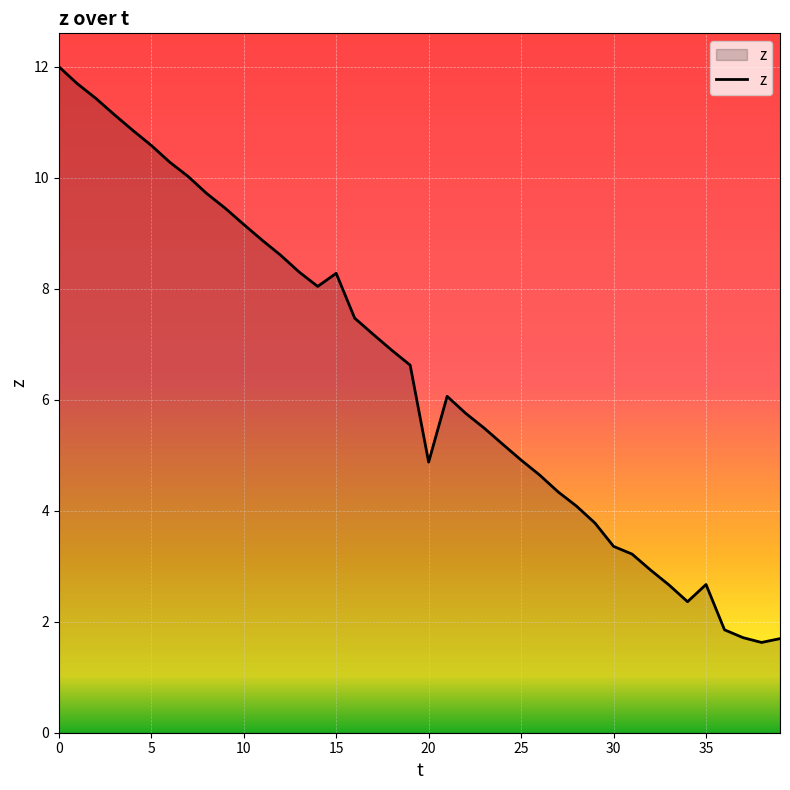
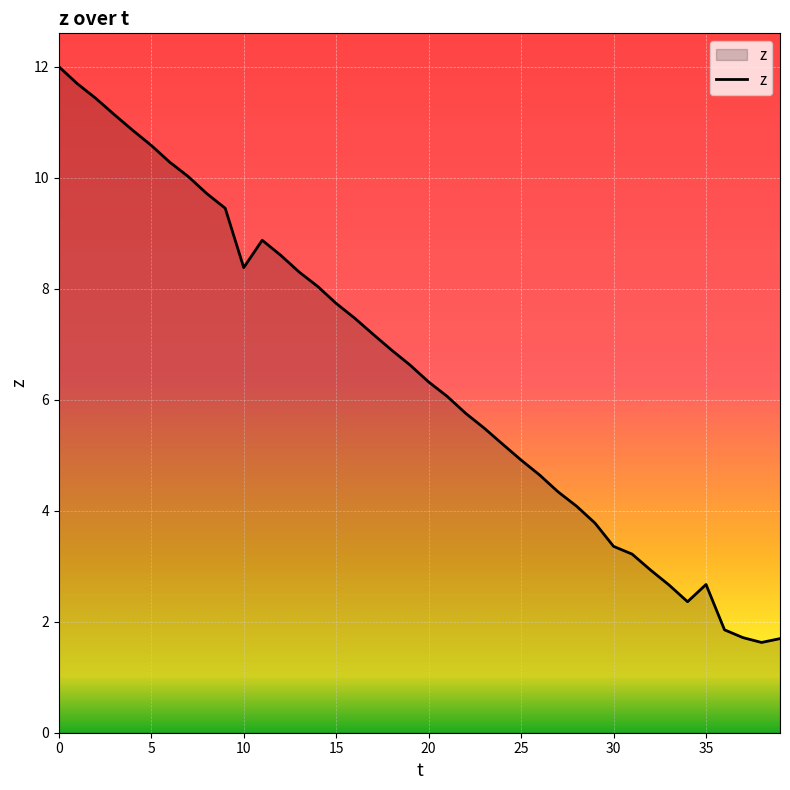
  {
    "0": 12.0,
    "5": 10.6,
-   "10": 9.2,
-   "15": 8.3,
-   "20": 4.9,
+   "10": 8.4,
+   "15": 7.7,
+   "20": 6.3,
    "25": 4.9,
    "30": 3.4,
    "35": 2.7
  }
